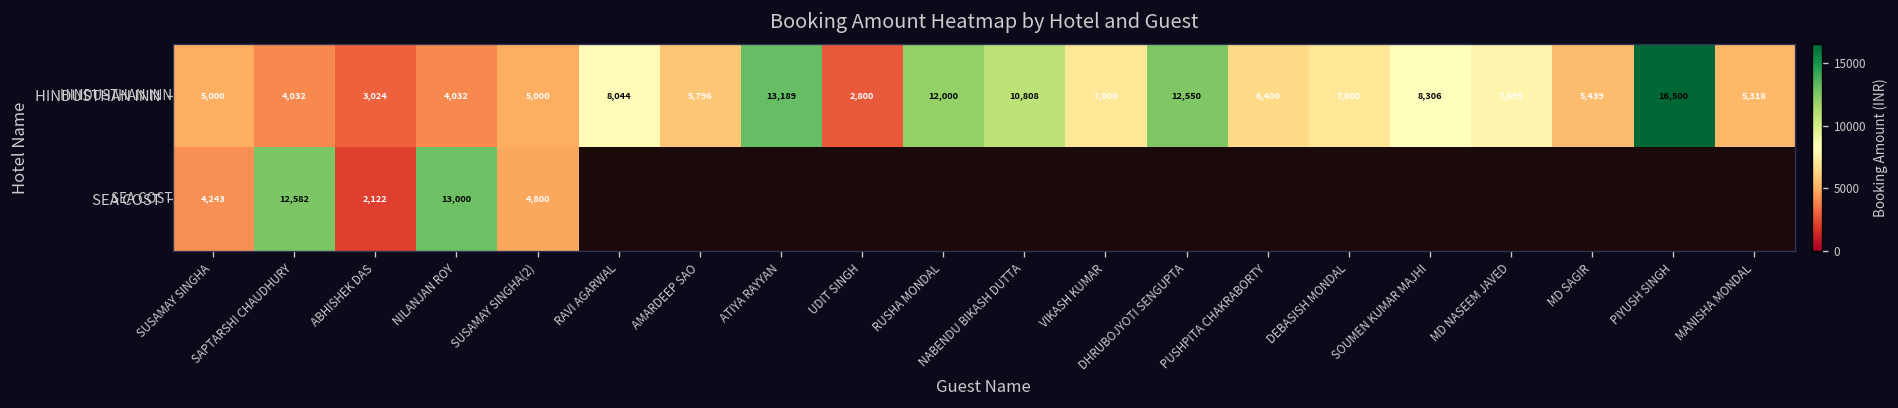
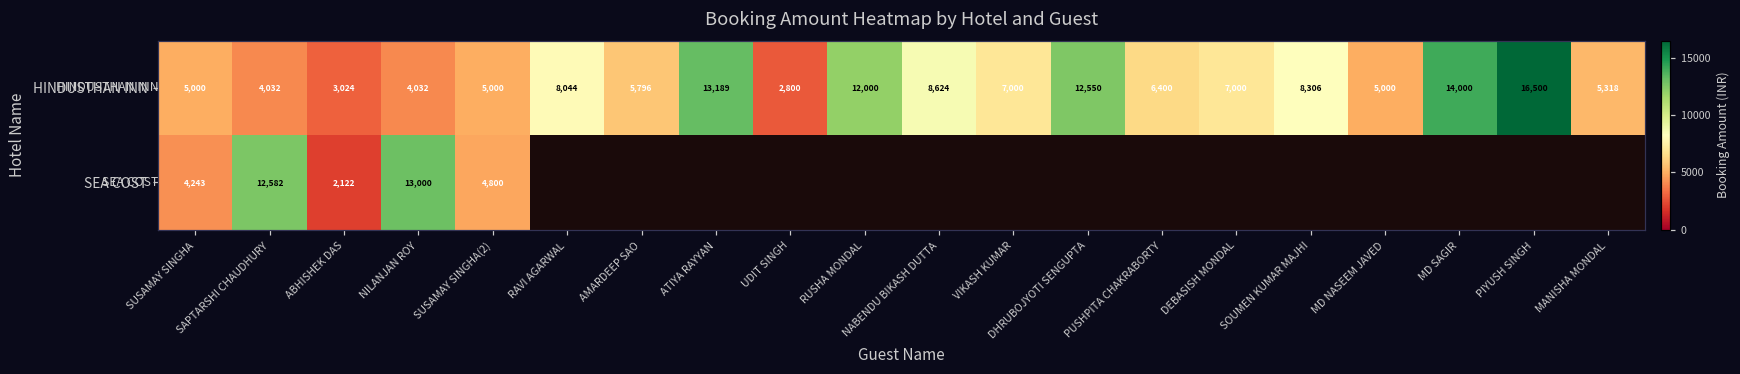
  {
    "HINDUSTHAN INN": {
      "SUSAMAY SINGHA": "5,000",
      "SAPTARSHI CHAUDHURY": "4,032",
      "ABHISHEK DAS": "3,024",
      "NILANJAN ROY": "4,032",
      "SUSAMAY SINGHA(2)": "5,000",
      "RAVI AGARWAL": "8,044",
      "AMARDEEP SAO": "5,796",
      "ATIYA RAYYAN": "13,189",
      "UDIT SINGH": "2,800",
      "RUSHA MONDAL": "12,000",
-     "NABENDU BIKASH DUTTA": "10,808",
+     "NABENDU BIKASH DUTTA": "8,624",
      "VIKASH KUMAR": "7,000",
      "DHRUBOJYOTI SENGUPTA": "12,550",
      "PUSHPITA CHAKRABORTY": "6,400",
      "DEBASISH MONDAL": "7,000",
      "SOUMEN KUMAR MAJHI": "8,306",
-     "MD NASEEM JAVED": "7,695",
-     "MD SAGIR": "5,439",
+     "MD NASEEM JAVED": "5,000",
+     "MD SAGIR": "14,000",
      "PIYUSH SINGH": "16,500",
      "MANISHA MONDAL": "5,318"
    },
    "SEA COST": {
      "SUSAMAY SINGHA": "4,243",
      "SAPTARSHI CHAUDHURY": "12,582",
      "ABHISHEK DAS": "2,122",
      "NILANJAN ROY": "13,000",
      "SUSAMAY SINGHA(2)": "4,800"
    }
  }
